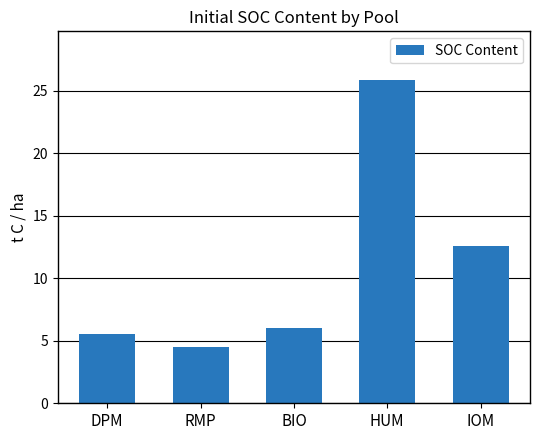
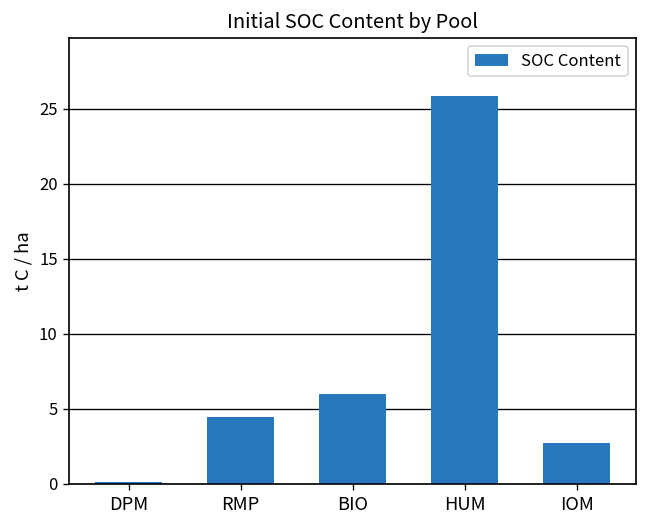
  {
-   "DPM": 5.5,
+   "DPM": 0.2,
    "RMP": 4.5,
    "BIO": 6.0,
    "HUM": 25.9,
-   "IOM": 12.6
+   "IOM": 2.7
  }
